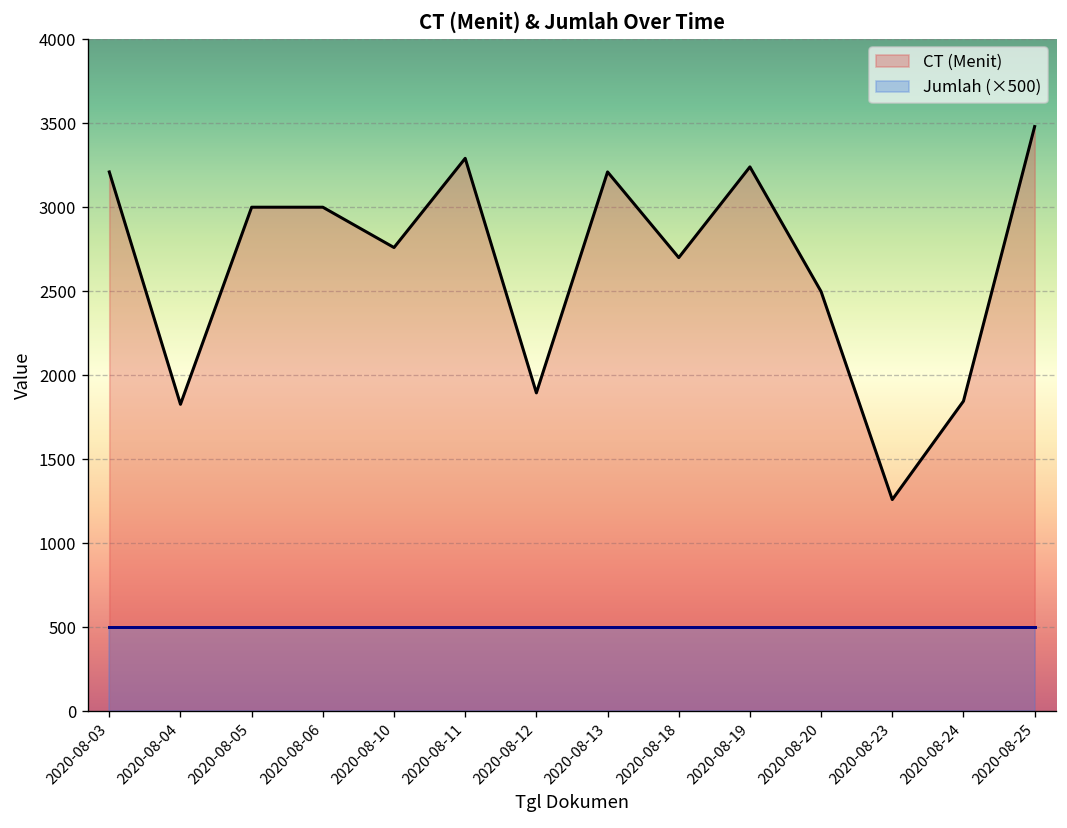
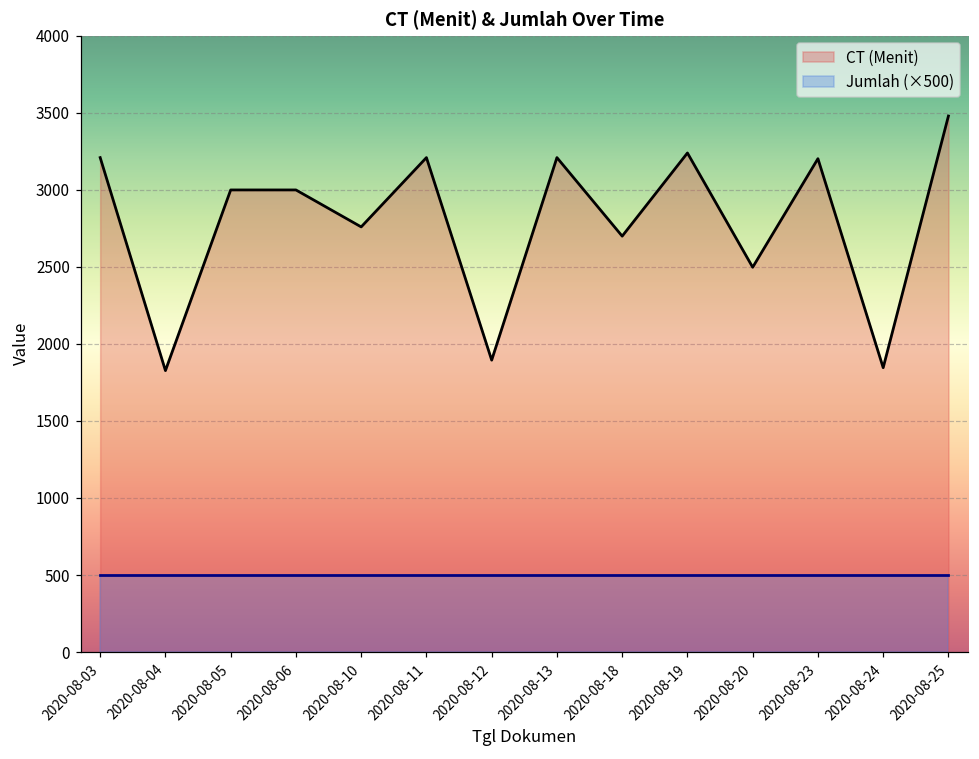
  {
    "CT (Menit)": {
      "2020-08-03": 3210,
      "2020-08-04": 1830,
      "2020-08-05": 3000,
      "2020-08-06": 3000,
      "2020-08-10": 2760,
-     "2020-08-11": 3290,
+     "2020-08-11": 3210,
      "2020-08-12": 1900,
      "2020-08-13": 3210,
      "2020-08-18": 2700,
      "2020-08-19": 3240,
      "2020-08-20": 2500,
-     "2020-08-23": 1260,
+     "2020-08-23": 3200,
      "2020-08-24": 1850,
      "2020-08-25": 3480
    },
    "Jumlah (×500)": {
      "2020-08-03": 500,
      "2020-08-04": 500,
      "2020-08-05": 500,
      "2020-08-06": 500,
      "2020-08-10": 500,
      "2020-08-11": 500,
      "2020-08-12": 500,
      "2020-08-13": 500,
      "2020-08-18": 500,
      "2020-08-19": 500,
      "2020-08-20": 500,
      "2020-08-23": 500,
      "2020-08-24": 500,
      "2020-08-25": 500
    }
  }
